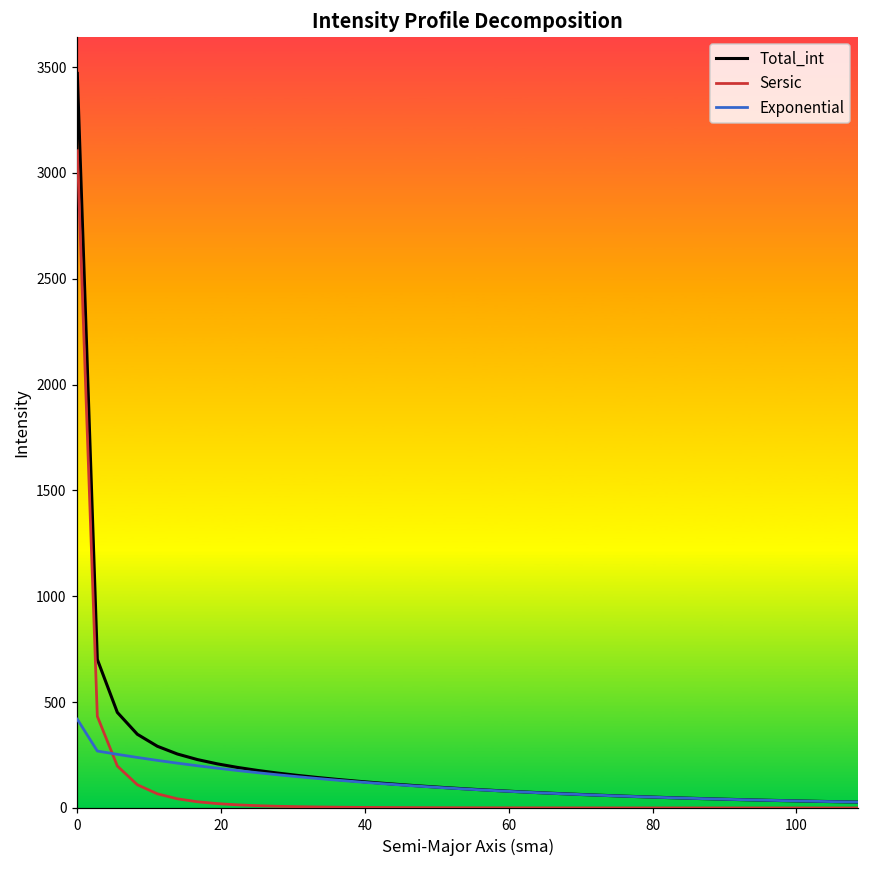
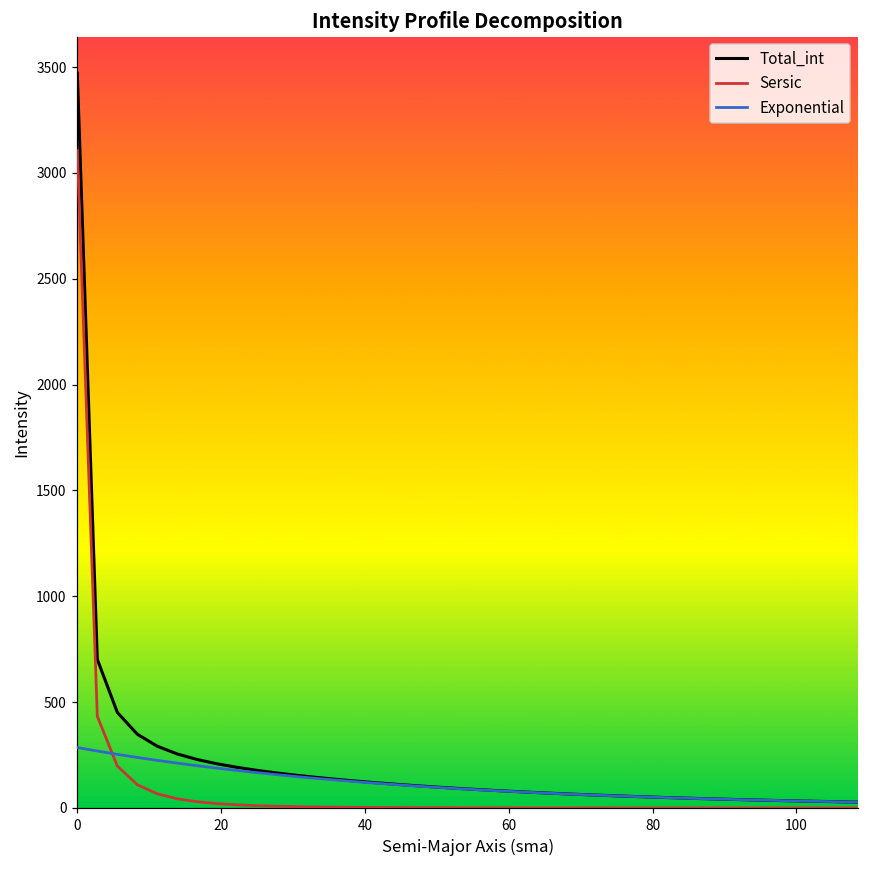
  {
    "Total_int": {
      "0": 3470
    },
    "Sersic": {
      "0": 3100
    },
    "Exponential": {
-     "0": 420
+     "0": 290
    }
  }
